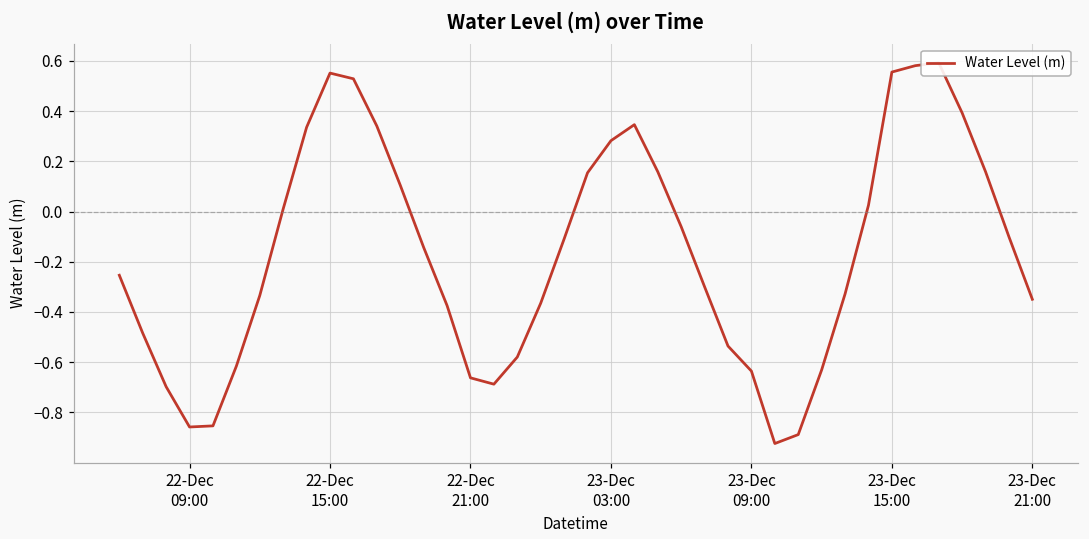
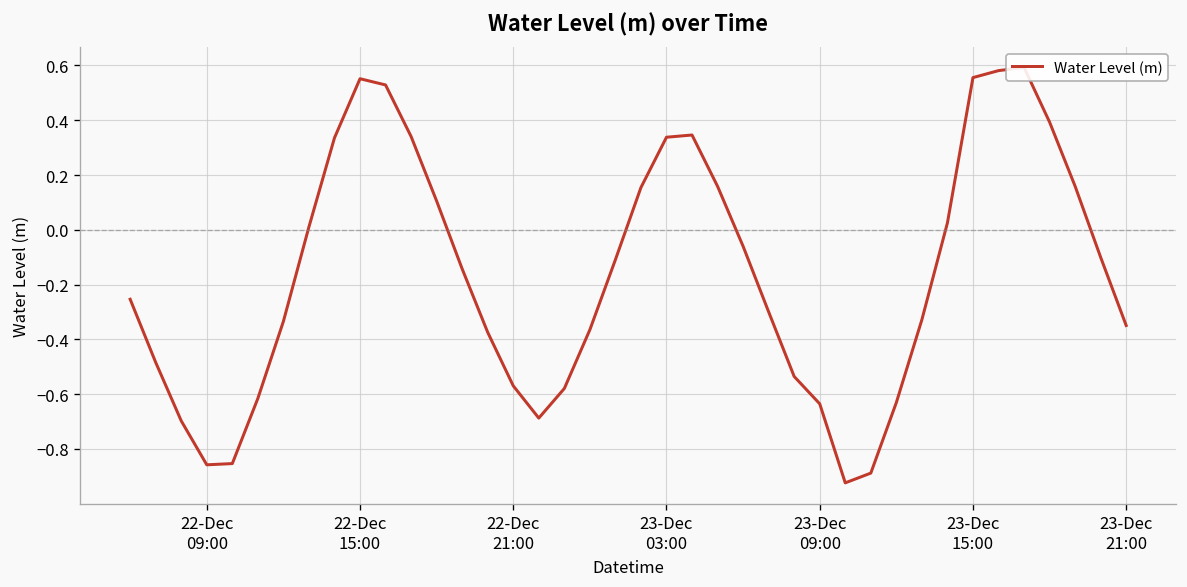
  {
    "22-Dec 09:00": -0.86,
    "22-Dec 15:00": 0.55,
-   "22-Dec 21:00": -0.66,
-   "23-Dec 03:00": 0.28,
+   "22-Dec 21:00": -0.57,
+   "23-Dec 03:00": 0.34,
    "23-Dec 09:00": -0.64,
    "23-Dec 15:00": 0.56,
    "23-Dec 21:00": -0.35
  }
